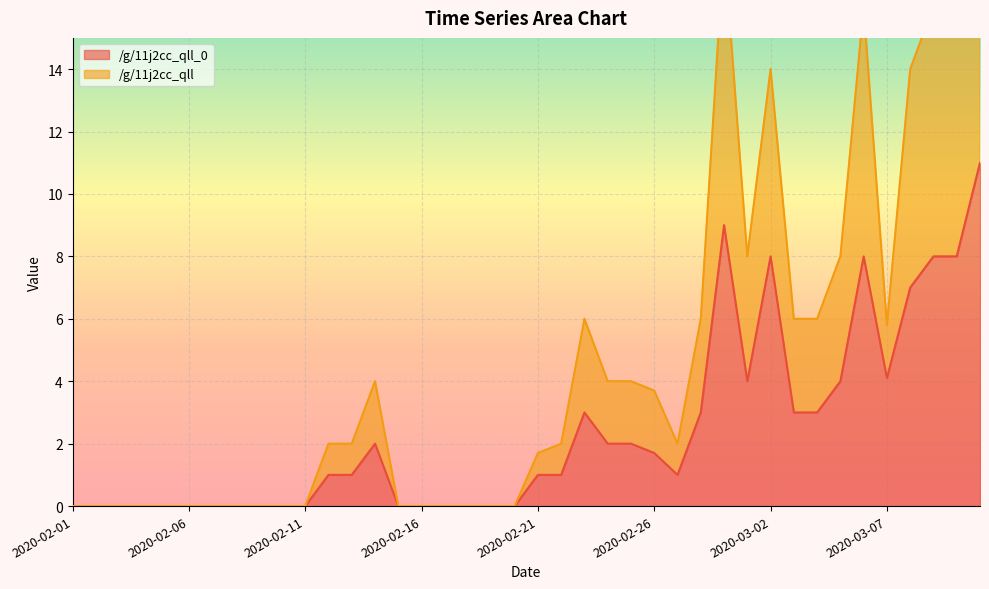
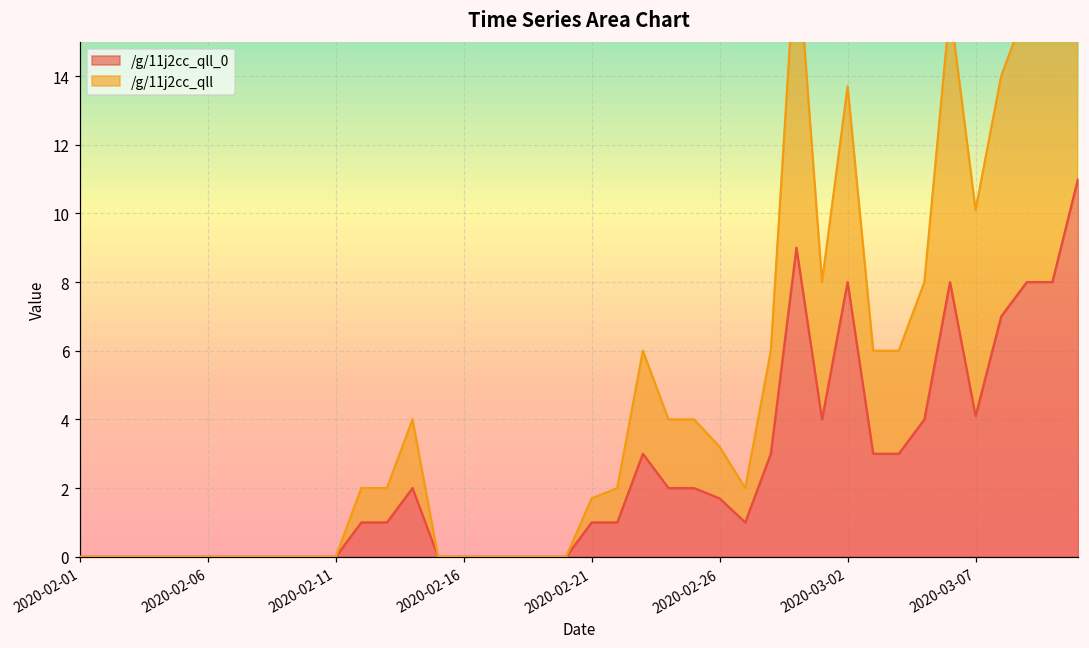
  {
    "/g/11j2cc_qll_0": {
      "2020-02-21": 1.0,
      "2020-02-26": 1.7,
      "2020-03-02": 8.0,
      "2020-03-07": 4.1
    },
    "/g/11j2cc_qll": {
      "2020-02-21": 0.7,
-     "2020-02-26": 2.0,
-     "2020-03-02": 6.0,
-     "2020-03-07": 1.7
+     "2020-02-26": 1.5,
+     "2020-03-02": 5.7,
+     "2020-03-07": 6.0
    }
  }
